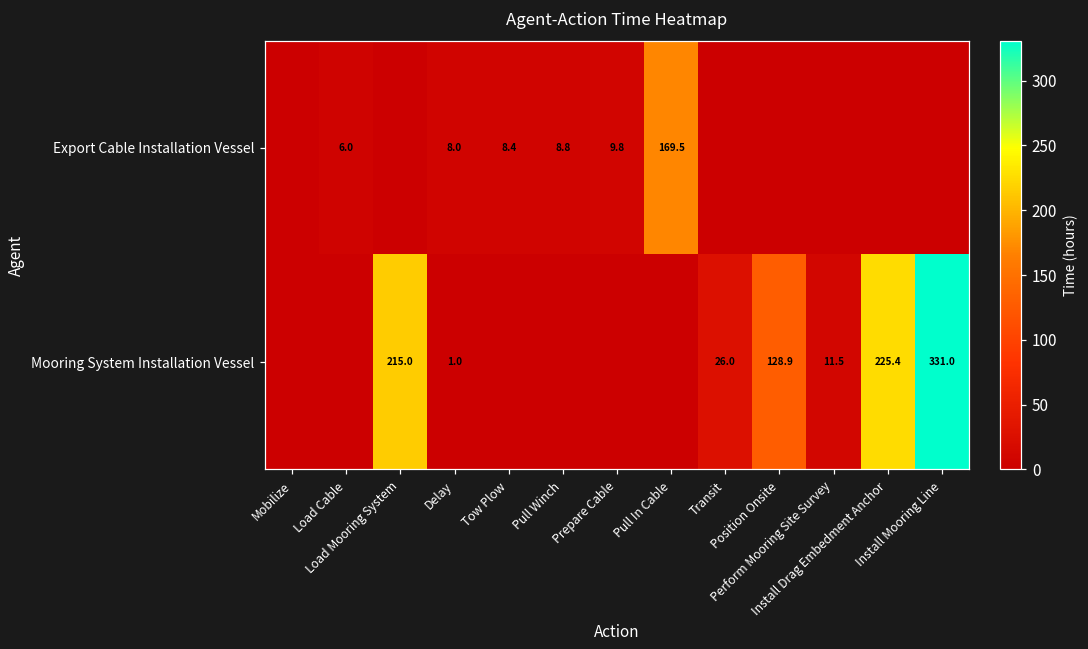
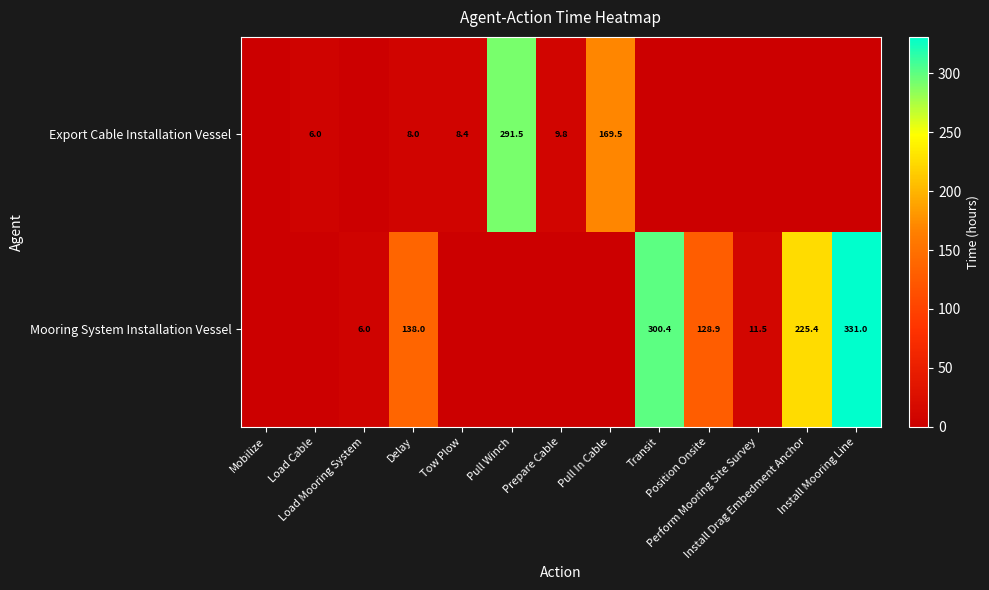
  {
    "Export Cable Installation Vessel": {
      "Load Cable": 6.0,
      "Delay": 8.0,
      "Tow Plow": 8.4,
-     "Pull Winch": 8.8,
+     "Pull Winch": 291.5,
      "Prepare Cable": 9.8,
      "Pull In Cable": 169.5
    },
    "Mooring System Installation Vessel": {
-     "Load Mooring System": 215.0,
-     "Delay": 1.0,
-     "Transit": 26.0,
+     "Load Mooring System": 6.0,
+     "Delay": 138.0,
+     "Transit": 300.4,
      "Position Onsite": 128.9,
      "Perform Mooring Site Survey": 11.5,
      "Install Drag Embedment Anchor": 225.4,
      "Install Mooring Line": 331.0
    }
  }
